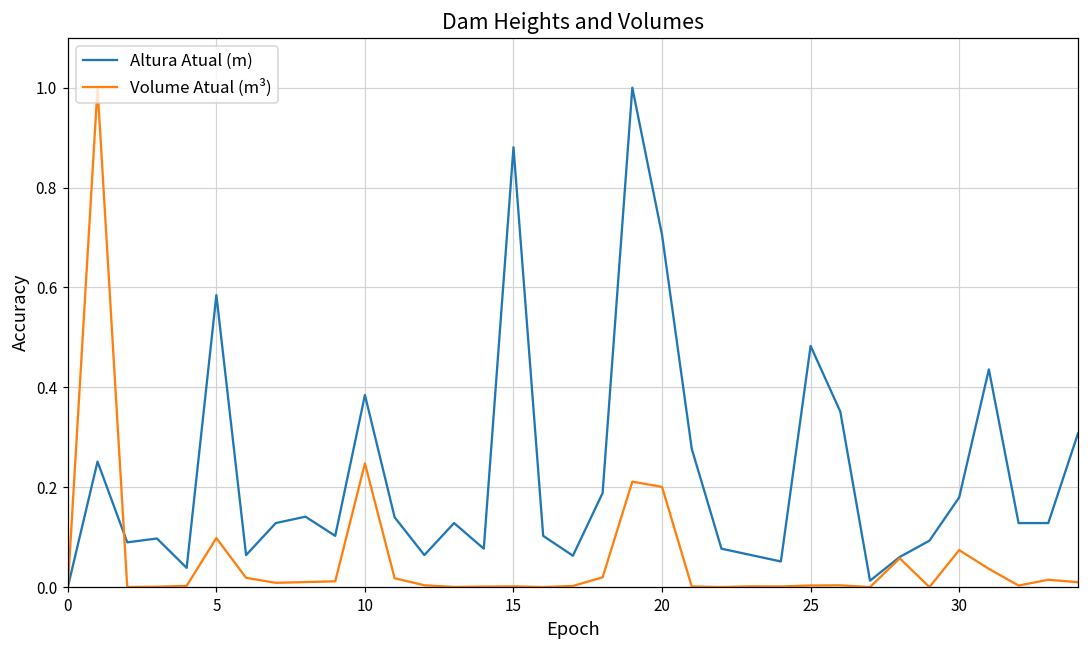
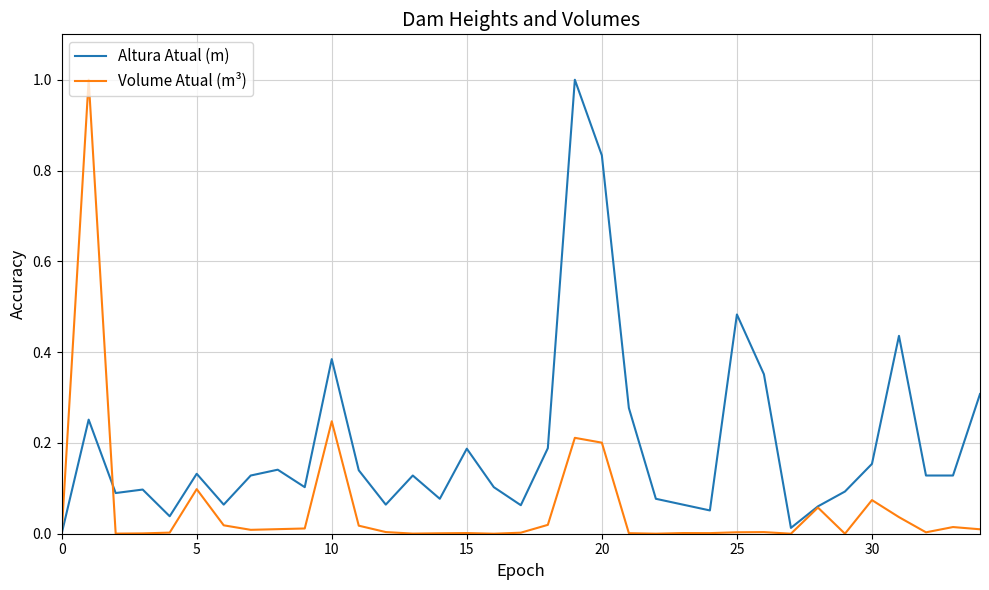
  {
    "Altura Atual (m)": {
-     "5": 0.58,
+     "5": 0.13,
      "10": 0.38,
-     "15": 0.88,
-     "20": 0.71,
+     "15": 0.19,
+     "20": 0.83,
      "25": 0.48,
-     "30": 0.18
+     "30": 0.15
    },
    "Volume Atual (m³)": {
      "5": 0.10,
      "10": 0.25,
      "15": 0.00,
      "20": 0.20,
      "25": 0.00,
      "30": 0.07
    }
  }
